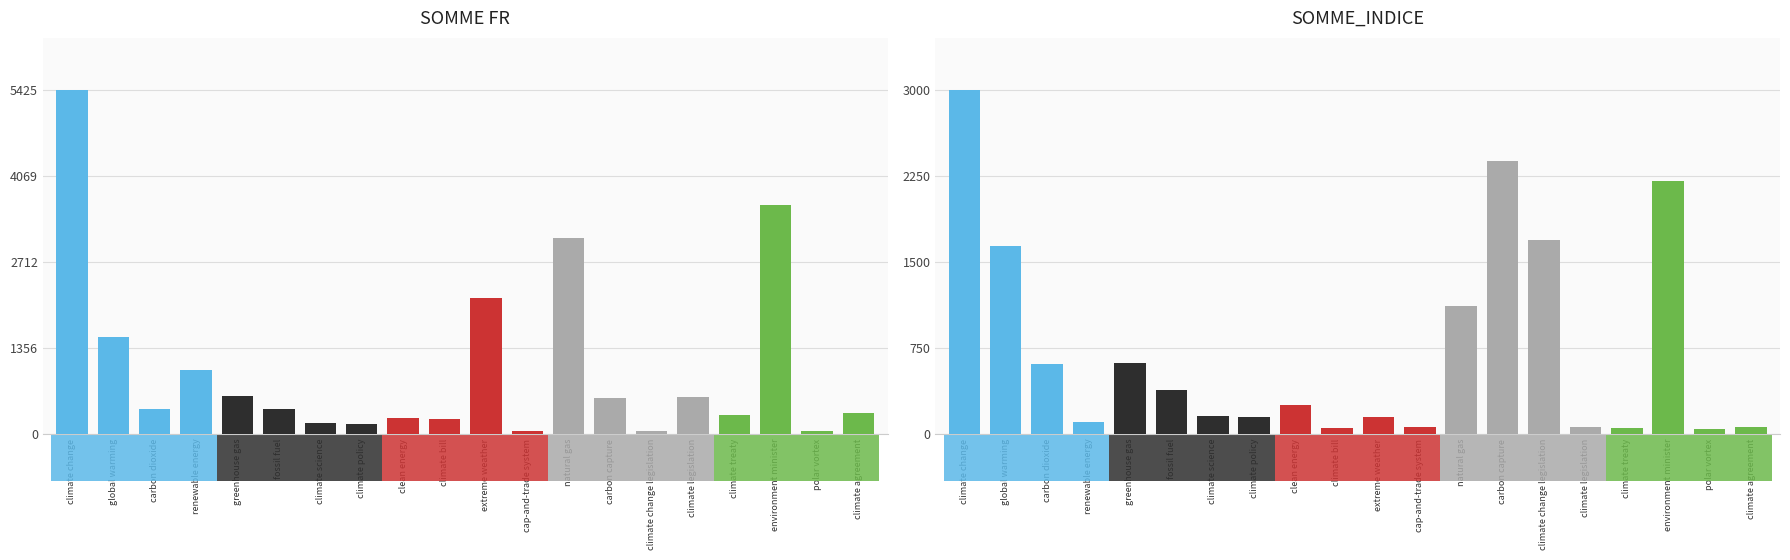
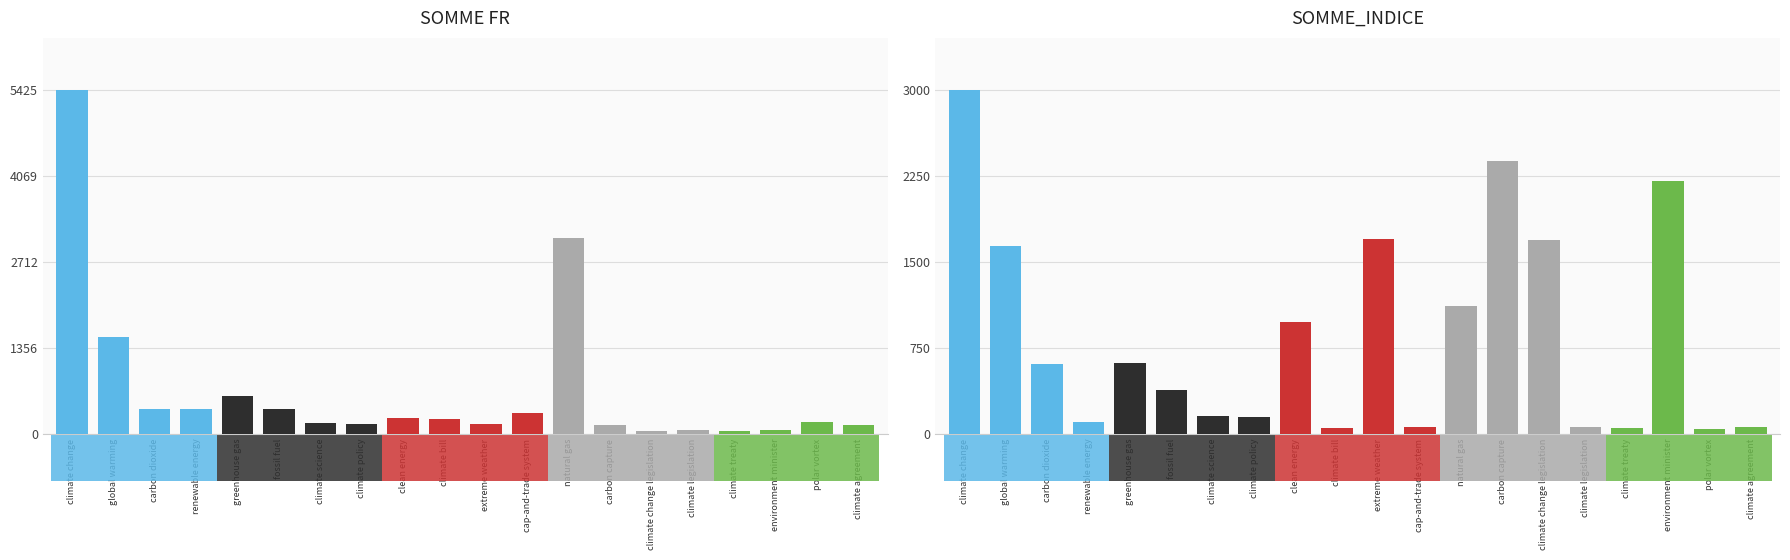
  {
    "SOMME FR": {
      "climate change": 5400,
      "global warming": 1500,
      "carbon dioxide": 400,
-     "renewable energy": 1000,
+     "renewable energy": 400,
      "clean energy": 300,
      "climate bill": 200,
-     "extreme weather": 2100,
-     "cap-and-trade system": 0,
+     "extreme weather": 200,
+     "cap-and-trade system": 300,
      "natural gas": 3100,
-     "carbon capture": 600,
-     "climate legislation": 600,
-     "climate treaty": 300,
-     "environment minister": 3600,
-     "polar vortex": 0,
-     "climate agreement": 300
+     "carbon capture": 100,
+     "climate legislation": 100,
+     "climate treaty": 0,
+     "environment minister": 100,
+     "polar vortex": 200,
+     "climate agreement": 100
    },
    "SOMME_INDICE": {
      "climate change": 3000,
      "global warming": 1640,
      "carbon dioxide": 610,
      "renewable energy": 100,
-     "clean energy": 250,
+     "clean energy": 970,
      "climate bill": 50,
-     "extreme weather": 150,
+     "extreme weather": 1700,
      "cap-and-trade system": 60,
      "natural gas": 1110,
      "carbon capture": 2380,
      "climate change legislation": 1690,
      "climate legislation": 60,
      "climate treaty": 50,
      "environment minister": 2210,
      "polar vortex": 40,
      "climate agreement": 60
    }
  }
